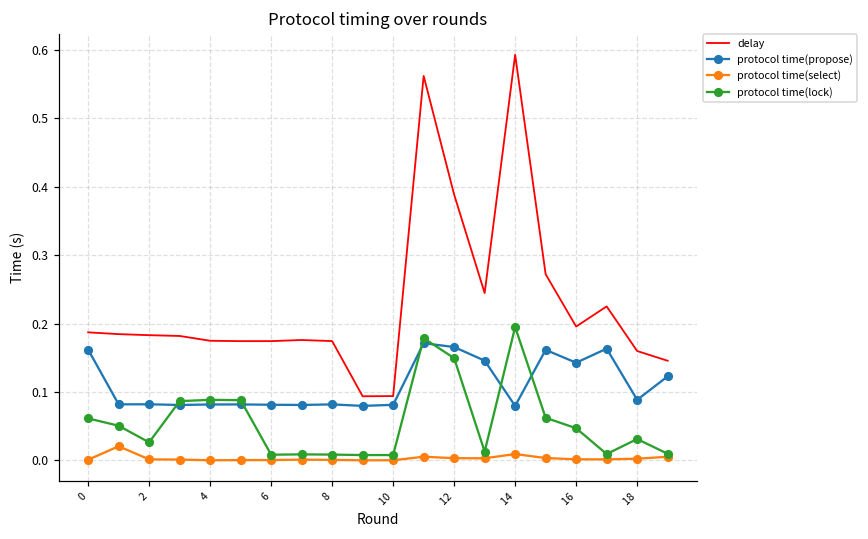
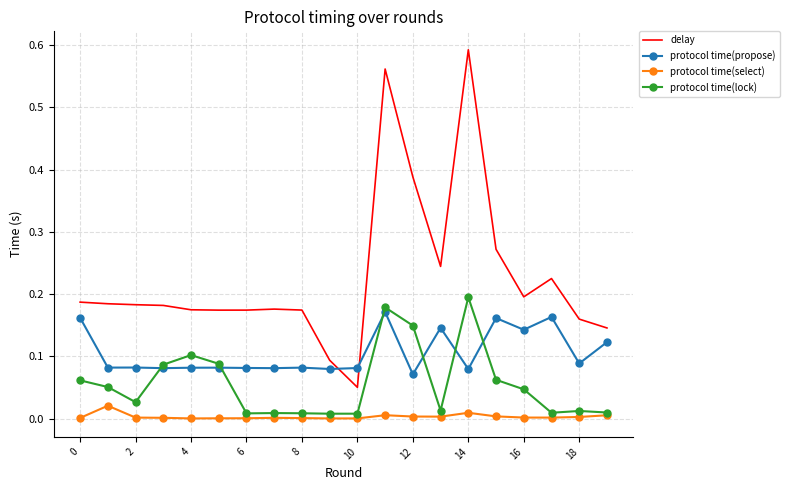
  {
    "delay": {
      "0": 0.19,
      "2": 0.18,
      "4": 0.17,
      "6": 0.17,
      "8": 0.17,
-     "10": 0.09,
+     "10": 0.05,
      "12": 0.39,
      "14": 0.59,
      "16": 0.20,
      "18": 0.16
    },
    "protocol time(propose)": {
      "0": 0.16,
      "2": 0.08,
      "4": 0.08,
      "6": 0.08,
      "8": 0.08,
      "10": 0.08,
-     "12": 0.17,
+     "12": 0.07,
      "14": 0.08,
      "16": 0.14,
      "18": 0.09
    },
    "protocol time(select)": {
      "0": 0.00,
      "2": 0.00,
      "4": 0.00,
      "6": 0.00,
      "8": 0.00,
      "10": 0.00,
      "12": 0.00,
      "14": 0.01,
      "16": 0.00,
      "18": 0.00
    },
    "protocol time(lock)": {
      "0": 0.06,
      "2": 0.03,
-     "4": 0.09,
+     "4": 0.10,
      "6": 0.01,
      "8": 0.01,
      "10": 0.01,
      "12": 0.15,
      "14": 0.19,
      "16": 0.05,
-     "18": 0.03
+     "18": 0.01
    }
  }
